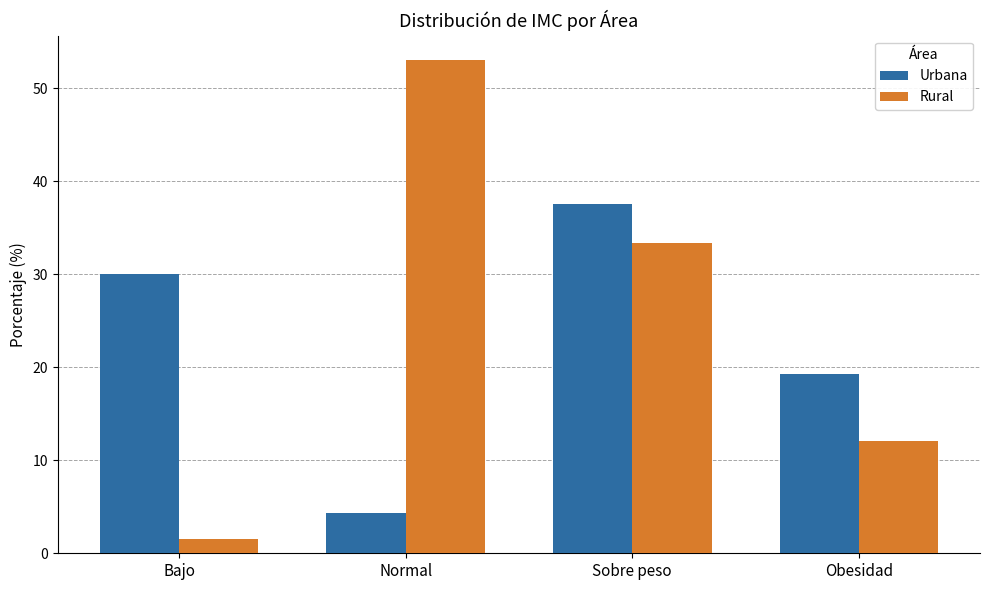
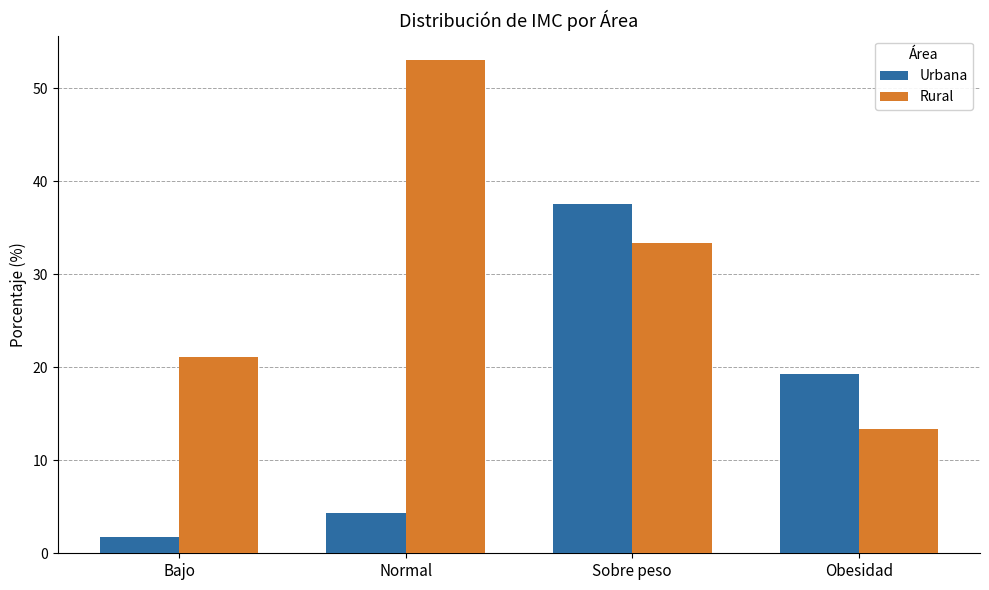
  {
    "Urbana": {
-     "Bajo": 30,
+     "Bajo": 2,
      "Normal": 4,
      "Sobre peso": 38,
      "Obesidad": 19
    },
    "Rural": {
-     "Bajo": 2,
+     "Bajo": 21,
      "Normal": 53,
      "Sobre peso": 33,
-     "Obesidad": 12
+     "Obesidad": 13
    }
  }
